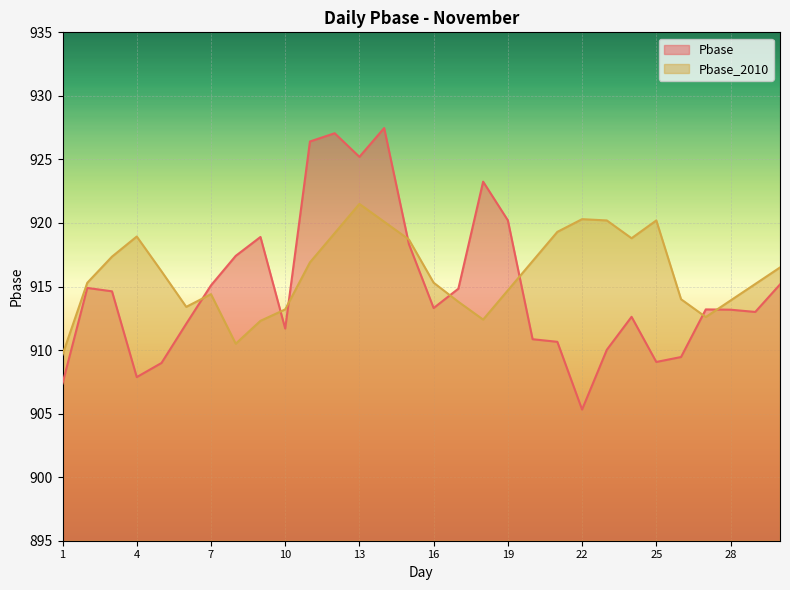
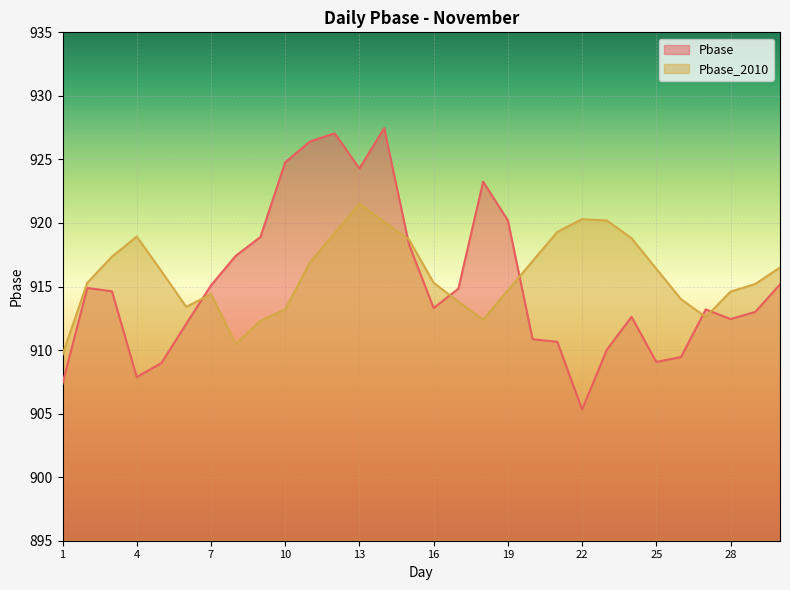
  {
    "Pbase": {
      "1": 907.4,
      "4": 907.9,
      "7": 915.1,
-     "10": 911.7,
-     "13": 925.2,
+     "10": 924.8,
+     "13": 924.3,
      "16": 913.3,
      "19": 920.2,
      "22": 905.3,
      "25": 909.1,
-     "28": 913.2
+     "28": 912.4
    },
    "Pbase_2010": {
      "1": 909.6,
      "4": 918.9,
      "7": 914.4,
      "10": 913.2,
      "13": 921.5,
      "16": 915.3,
      "19": 914.7,
      "22": 920.3,
-     "25": 920.2,
-     "28": 913.9
+     "25": 916.4,
+     "28": 914.6
    }
  }
